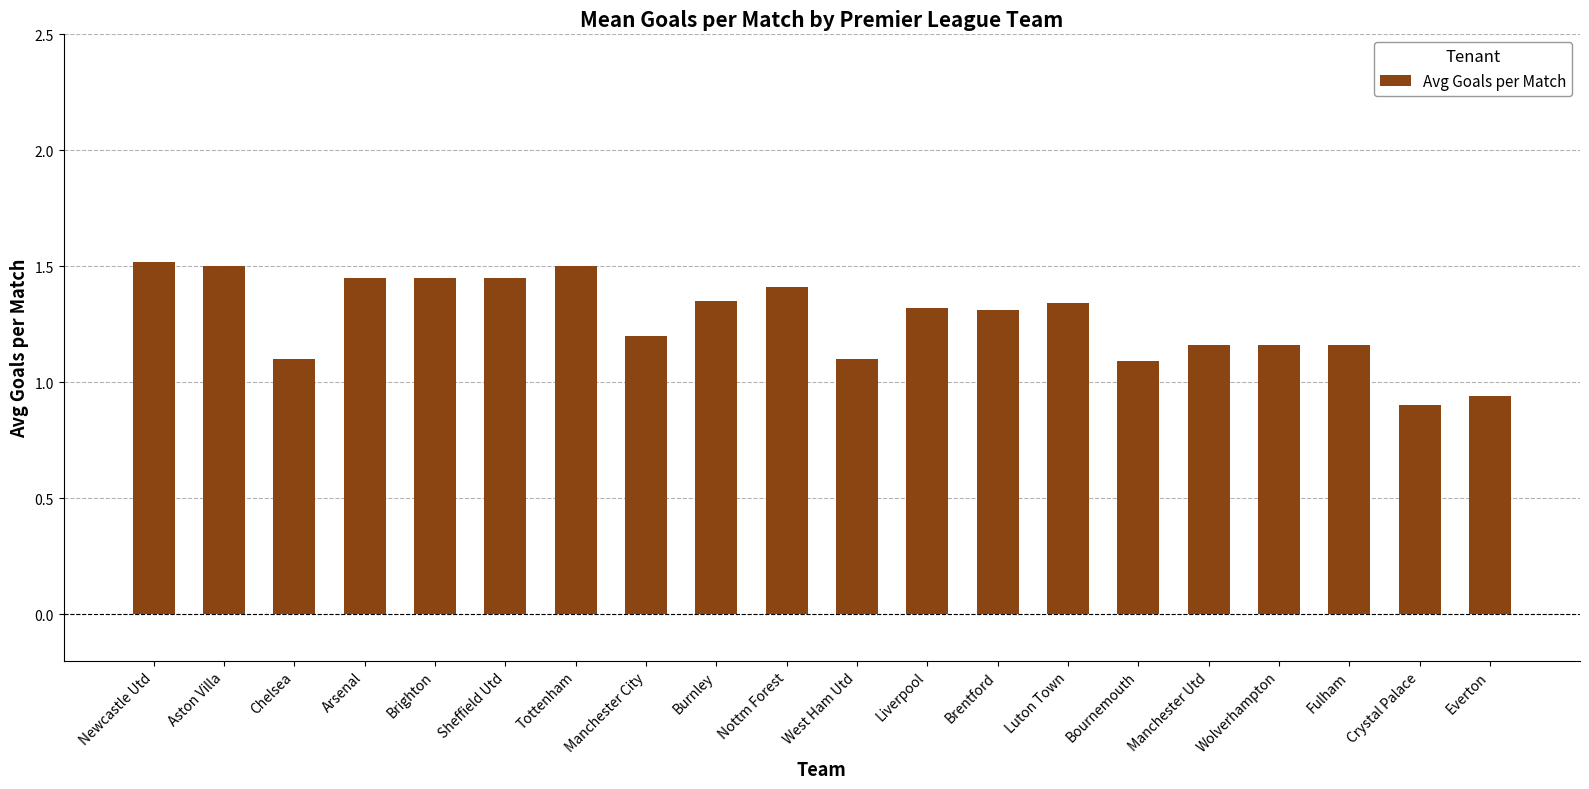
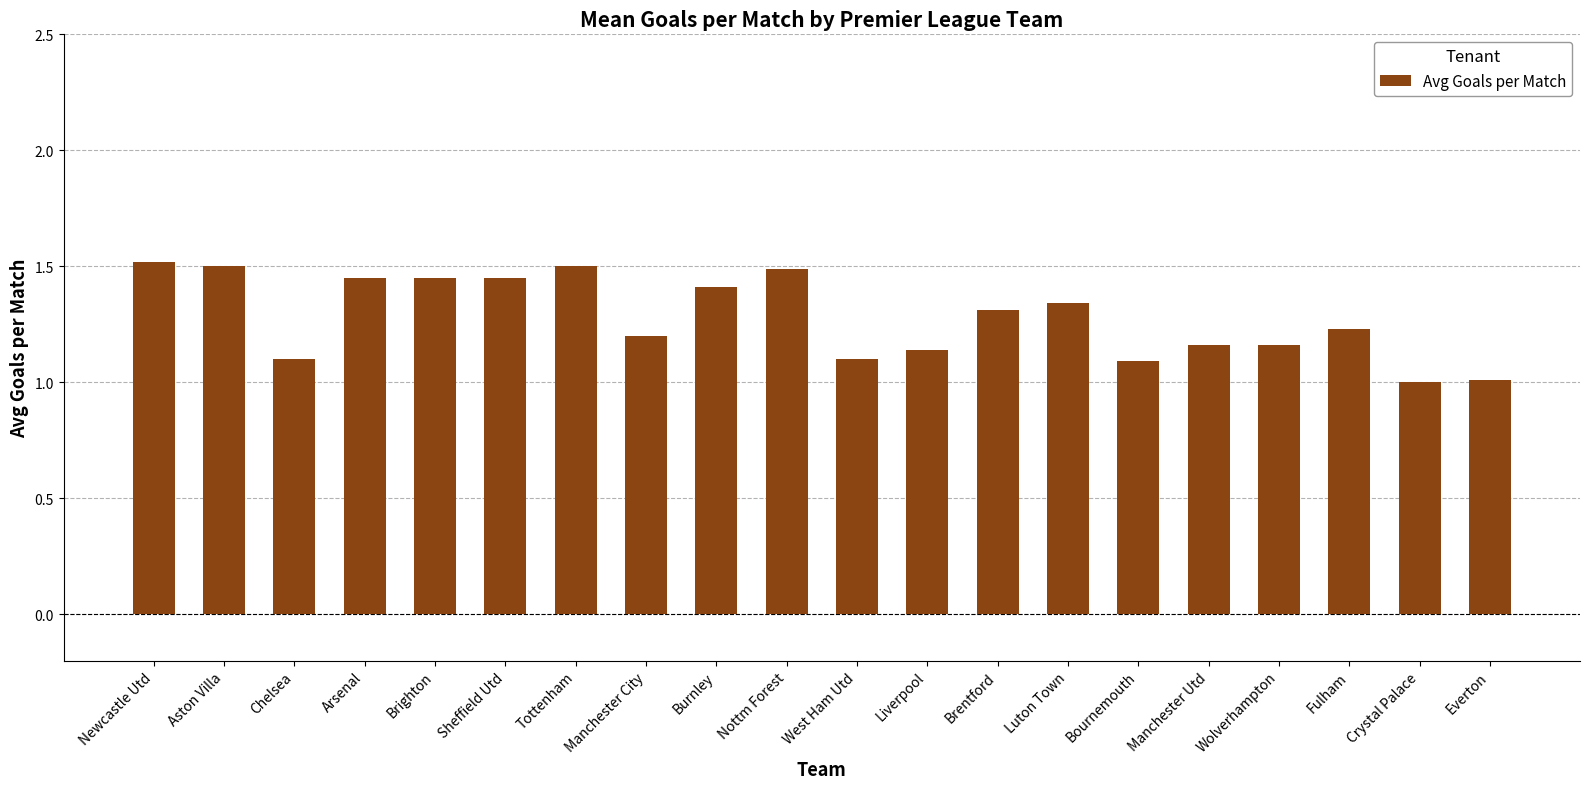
  {
    "Newcastle Utd": 1.52,
    "Aston Villa": 1.50,
    "Chelsea": 1.10,
    "Arsenal": 1.45,
    "Brighton": 1.45,
    "Sheffield Utd": 1.45,
    "Tottenham": 1.50,
    "Manchester City": 1.20,
-   "Burnley": 1.35,
-   "Nottm Forest": 1.41,
+   "Burnley": 1.41,
+   "Nottm Forest": 1.49,
    "West Ham Utd": 1.10,
-   "Liverpool": 1.32,
+   "Liverpool": 1.14,
    "Brentford": 1.31,
    "Luton Town": 1.34,
    "Bournemouth": 1.09,
    "Manchester Utd": 1.16,
    "Wolverhampton": 1.16,
-   "Fulham": 1.16,
-   "Crystal Palace": 0.9,
-   "Everton": 0.94
+   "Fulham": 1.23,
+   "Crystal Palace": 1.0,
+   "Everton": 1.01
  }
